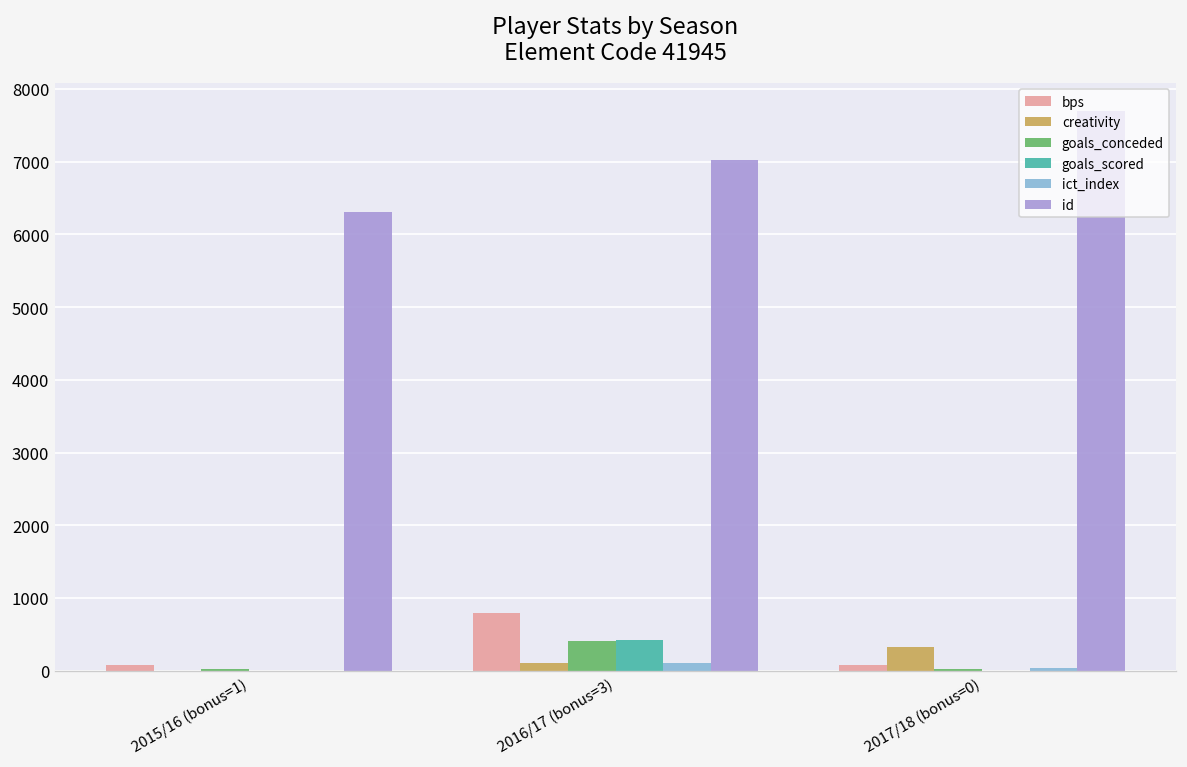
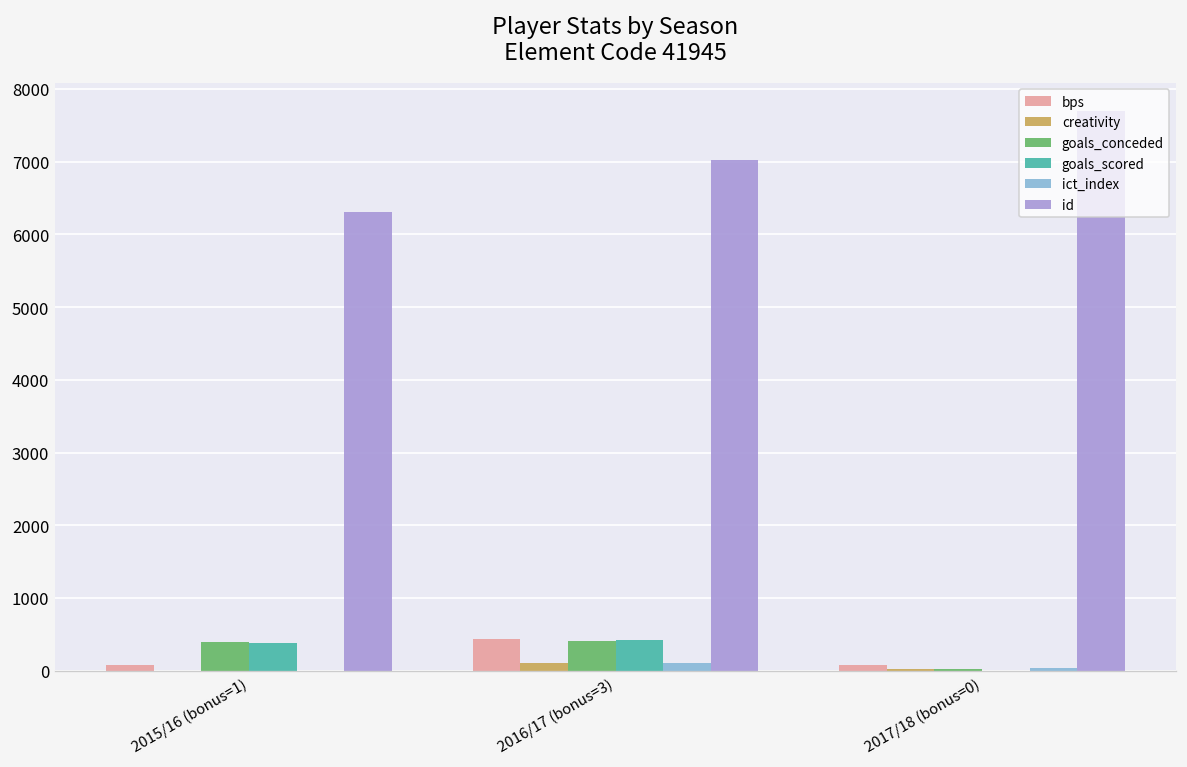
  {
    "bps": {
      "2015/16 (bonus=1)": 100,
-     "2016/17 (bonus=3)": 800,
+     "2016/17 (bonus=3)": 400,
      "2017/18 (bonus=0)": 100
    },
    "creativity": {
      "2015/16 (bonus=1)": 0,
      "2016/17 (bonus=3)": 100,
-     "2017/18 (bonus=0)": 300
+     "2017/18 (bonus=0)": 0
    },
    "goals_conceded": {
-     "2015/16 (bonus=1)": 0,
+     "2015/16 (bonus=1)": 400,
      "2016/17 (bonus=3)": 400
    },
    "goals_scored": {
-     "2015/16 (bonus=1)": 0,
+     "2015/16 (bonus=1)": 400,
      "2016/17 (bonus=3)": 400,
      "2017/18 (bonus=0)": 0
    }
  }
